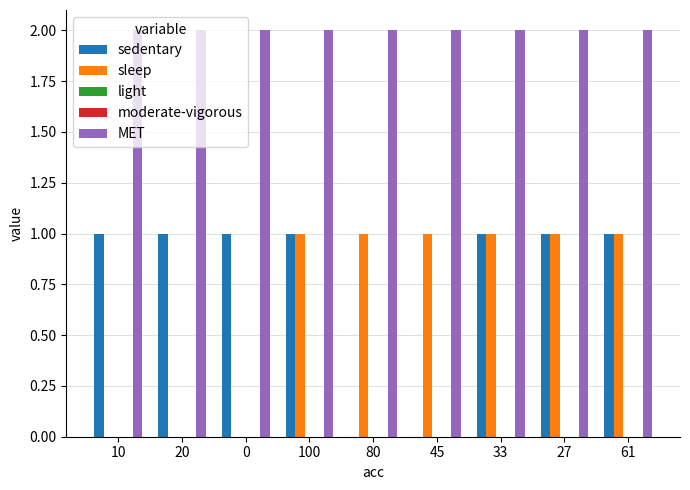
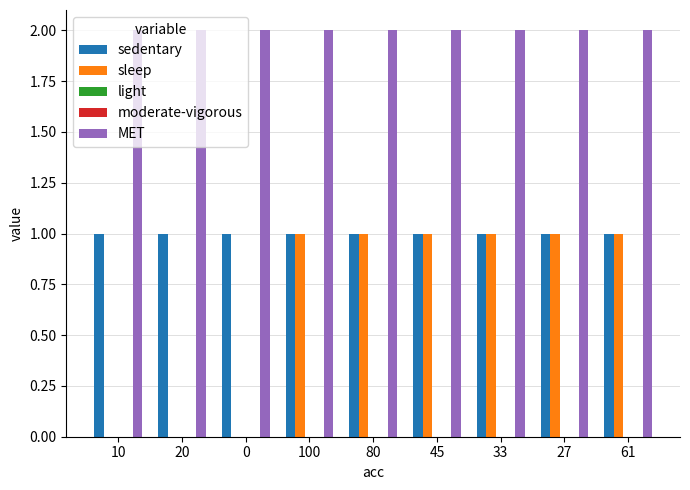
  {
    "sedentary": {
      "10": 1,
      "20": 1,
      "0": 1,
      "100": 1,
-     "80": 0,
-     "45": 0,
+     "80": 1,
+     "45": 1,
      "33": 1,
      "27": 1,
      "61": 1
    },
    "sleep": {
      "10": 0,
      "20": 0,
      "0": 0,
      "100": 1,
      "80": 1,
      "45": 1,
      "33": 1,
      "27": 1,
      "61": 1
    },
    "light": {
      "10": 0,
      "20": 0,
      "0": 0,
      "100": 0,
      "80": 0,
      "45": 0,
      "33": 0,
      "27": 0,
      "61": 0
    },
    "moderate-vigorous": {
      "10": 0,
      "20": 0,
      "0": 0,
      "100": 0,
      "80": 0,
      "45": 0,
      "33": 0,
      "27": 0,
      "61": 0
    },
    "MET": {
      "0": 2,
      "100": 2,
      "80": 2,
      "45": 2,
      "33": 2,
      "27": 2,
      "61": 2
    }
  }
